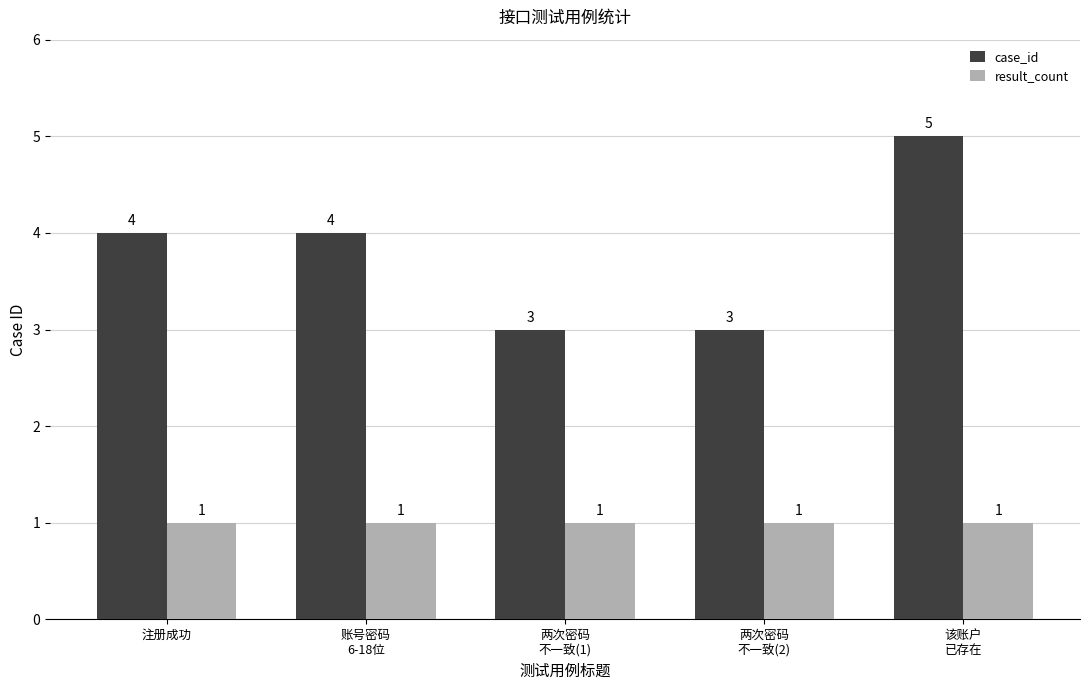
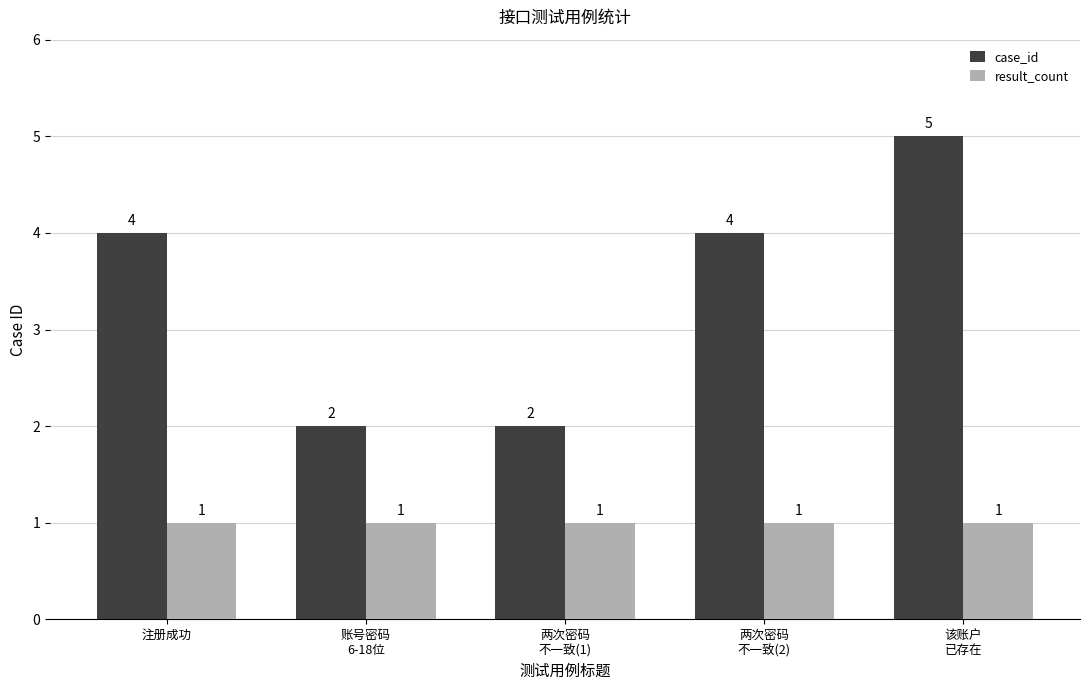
  {
    "case_id": {
      "注册成功": 4,
-     "账号密码 6-18位": 4,
-     "两次密码 不一致(1)": 3,
-     "两次密码 不一致(2)": 3,
+     "账号密码 6-18位": 2,
+     "两次密码 不一致(1)": 2,
+     "两次密码 不一致(2)": 4,
      "该账户 已存在": 5
    },
    "result_count": {
      "注册成功": 1,
      "账号密码 6-18位": 1,
      "两次密码 不一致(1)": 1,
      "两次密码 不一致(2)": 1,
      "该账户 已存在": 1
    }
  }
